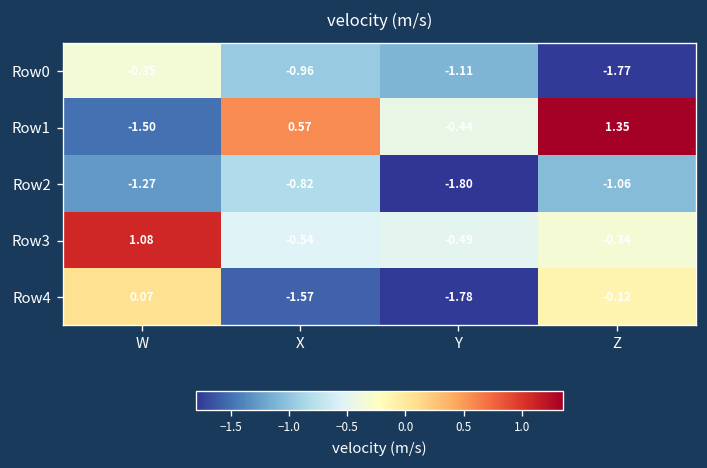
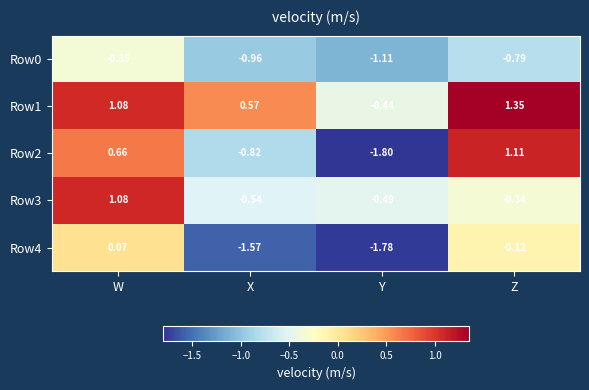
  {
    "Row0": {
      "X": -0.96,
      "Y": -1.11,
-     "Z": -1.77
+     "Z": -0.79
    },
    "Row1": {
-     "W": -1.50,
+     "W": 1.08,
      "X": 0.57,
      "Z": 1.35
    },
    "Row2": {
-     "W": -1.27,
+     "W": 0.66,
      "X": -0.82,
      "Y": -1.80,
-     "Z": -1.06
+     "Z": 1.11
    },
    "Row3": {
      "W": 1.08
    },
    "Row4": {
      "W": 0.07,
      "X": -1.57,
      "Y": -1.78,
      "Z": -0.12
    }
  }
